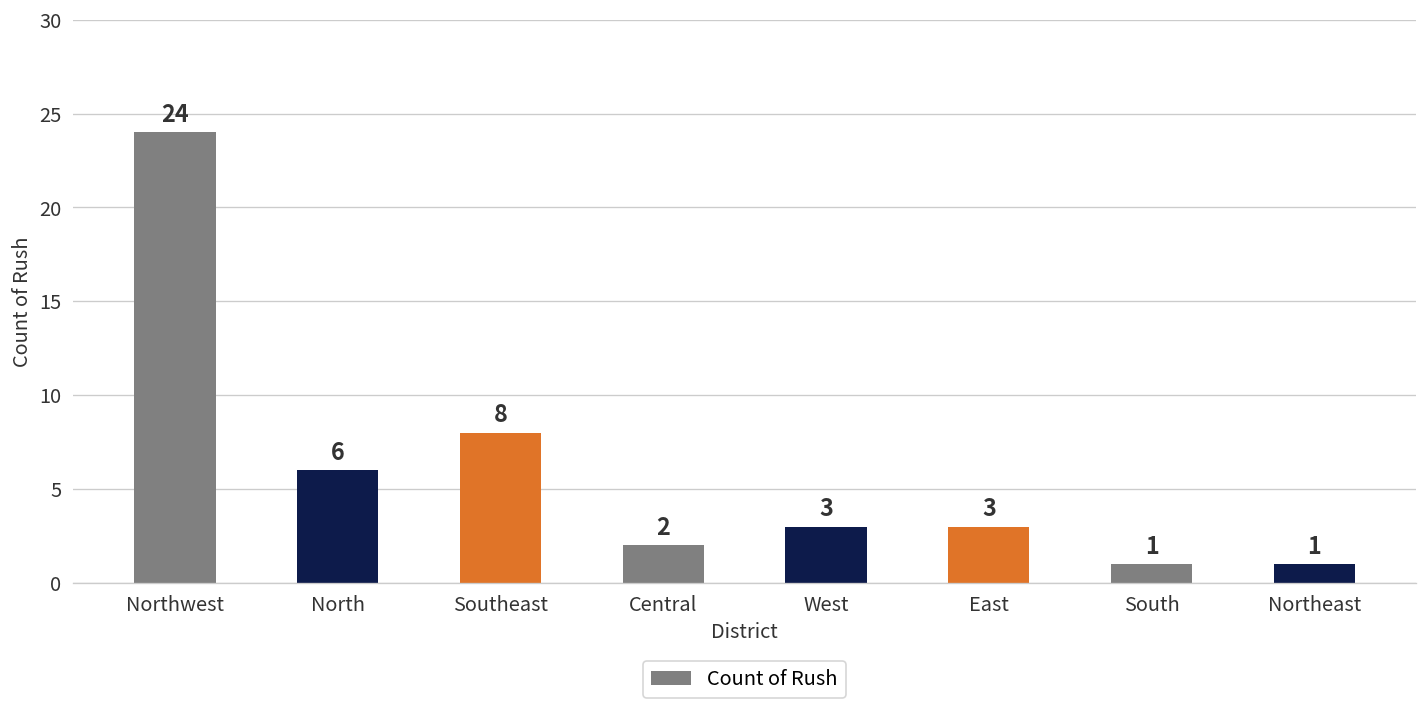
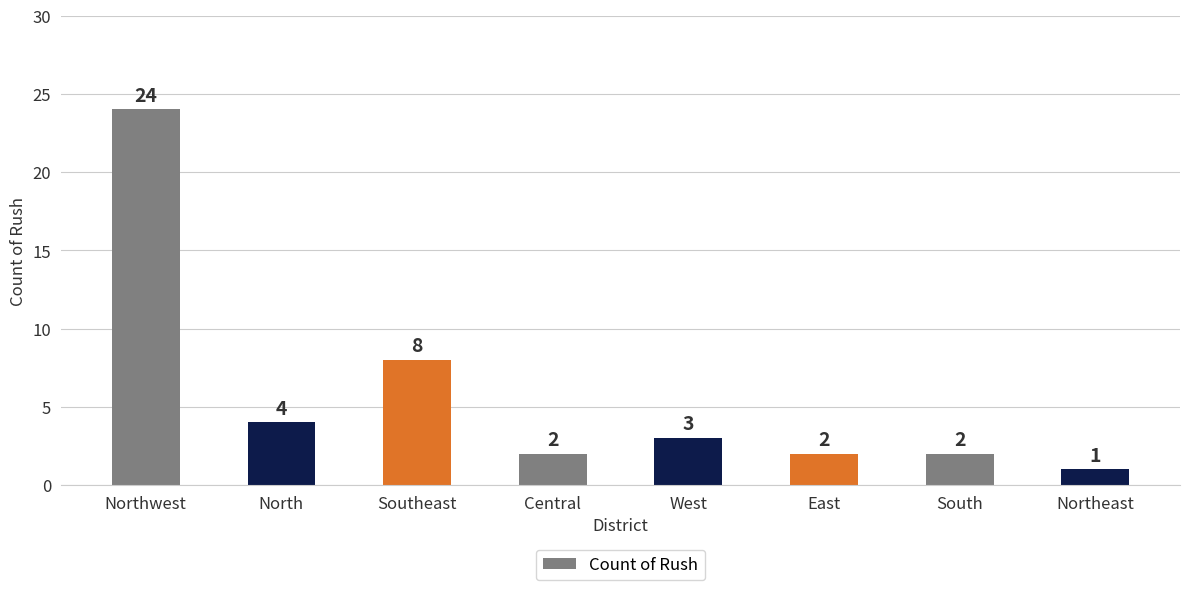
  {
    "Northwest": 24,
-   "North": 6,
+   "North": 4,
    "Southeast": 8,
    "Central": 2,
    "West": 3,
-   "East": 3,
-   "South": 1,
+   "East": 2,
+   "South": 2,
    "Northeast": 1
  }
